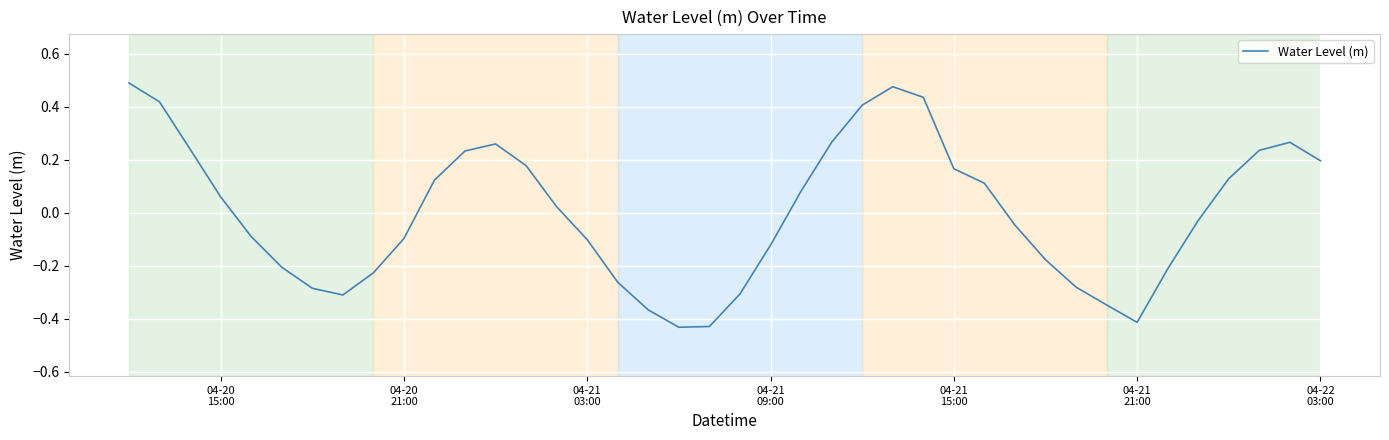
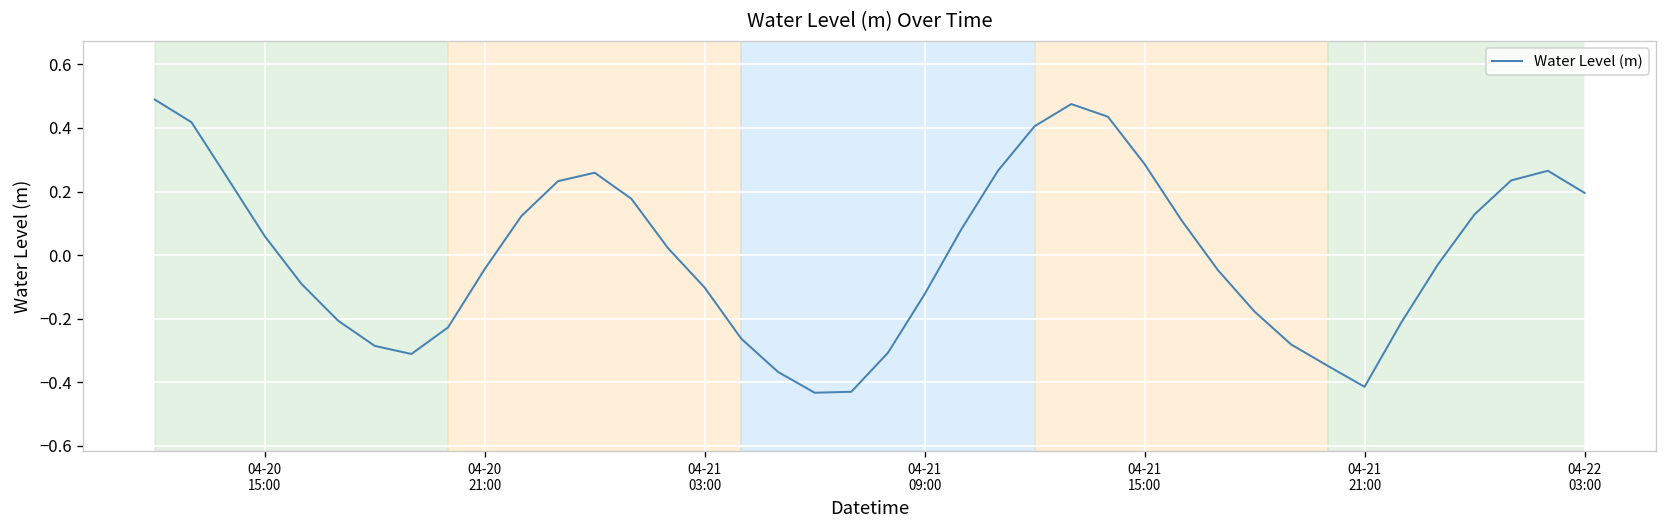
  {
    "04-20 15:00": 0.06,
-   "04-20 21:00": -0.10,
+   "04-20 21:00": -0.04,
    "04-21 03:00": -0.10,
    "04-21 09:00": -0.12,
-   "04-21 15:00": 0.17,
+   "04-21 15:00": 0.29,
    "04-21 21:00": -0.41,
    "04-22 03:00": 0.20
  }
